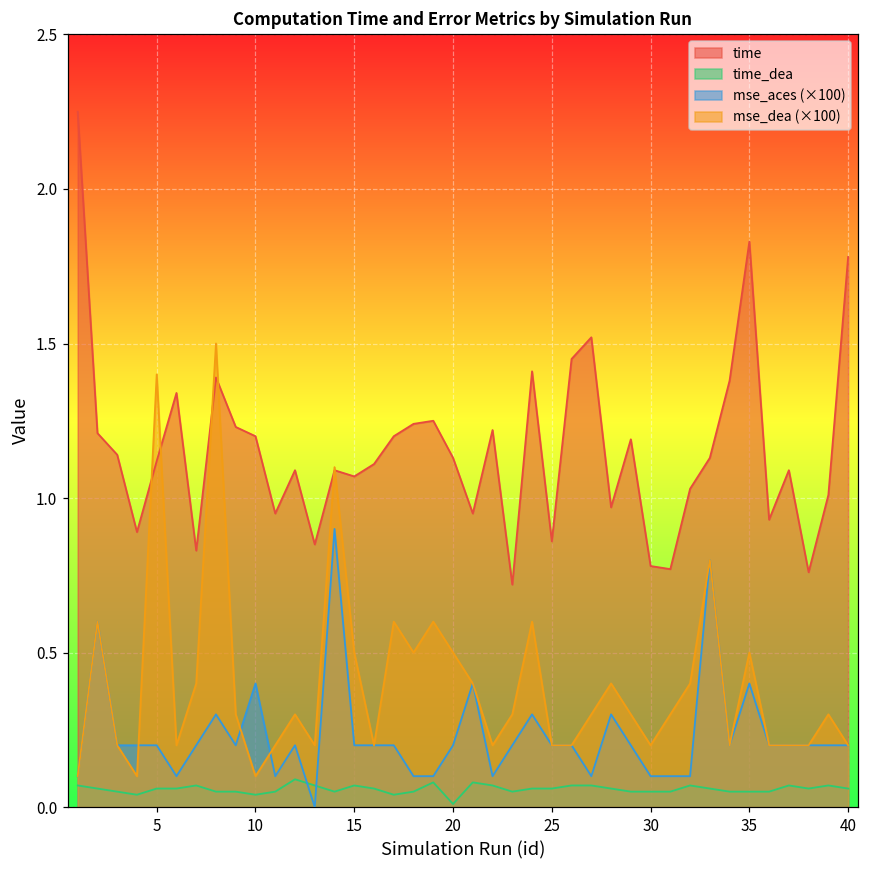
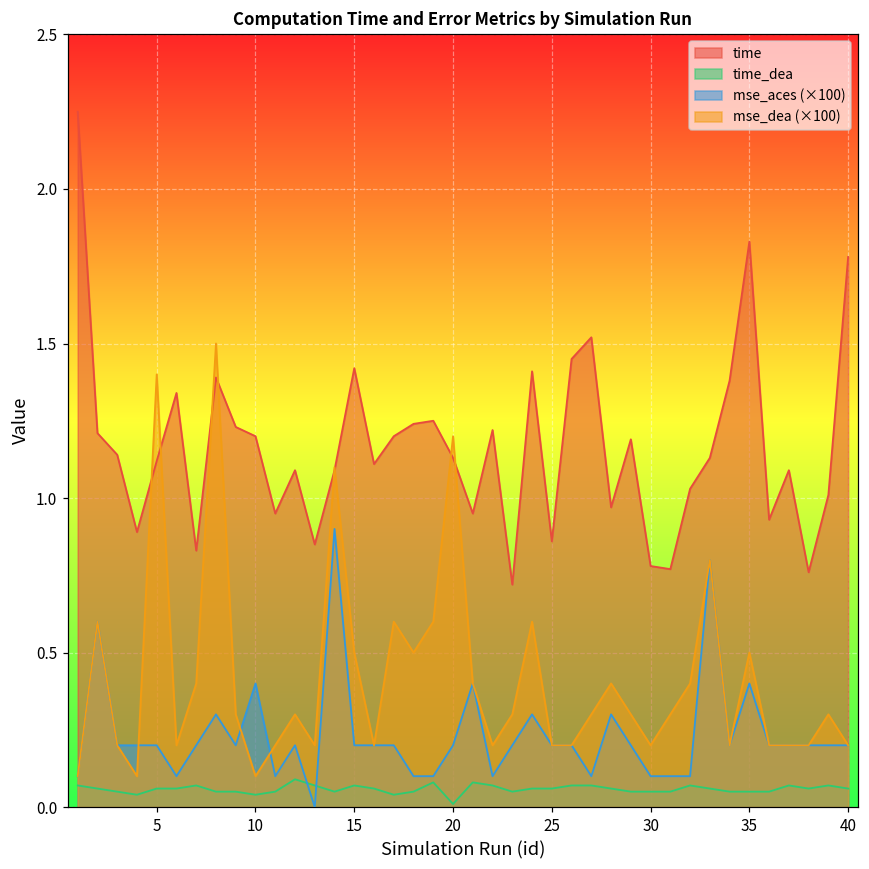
  {
    "time": {
      "5": 1.12,
      "10": 1.20,
-     "15": 1.07,
+     "15": 1.42,
      "20": 1.13,
      "25": 0.86,
      "30": 0.78,
      "35": 1.83,
      "40": 1.78
    },
    "time_dea": {
      "5": 0.06,
      "10": 0.04,
      "15": 0.07,
      "20": 0.01,
      "25": 0.06,
      "30": 0.05,
      "35": 0.05,
      "40": 0.06
    },
    "mse_aces (×100)": {
      "5": 0.20,
      "10": 0.40,
      "15": 0.20,
      "20": 0.20,
      "30": 0.10,
      "35": 0.40
    },
    "mse_dea (×100)": {
      "5": 1.40,
      "10": 0.10,
      "15": 0.50,
-     "20": 0.50,
+     "20": 1.20,
      "30": 0.20,
      "35": 0.50
    }
  }
